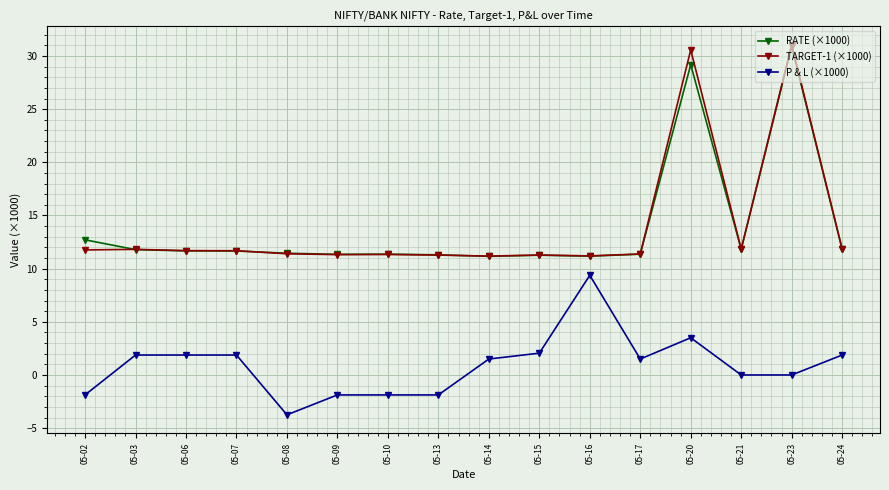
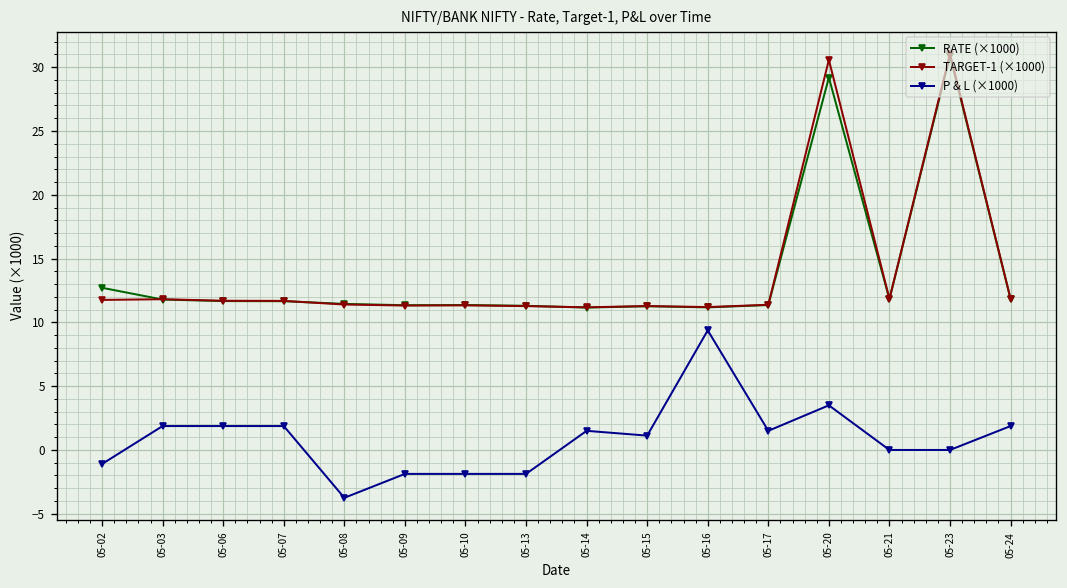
  {
    "RATE (×1000)": {
      "05-02": 12.7,
      "05-20": 29.2
    },
    "TARGET-1 (×1000)": {
      "05-02": 11.8,
      "05-20": 30.6
    },
    "P & L (×1000)": {
-     "05-02": -1.9,
+     "05-02": -1.1,
      "05-03": 1.9,
      "05-06": 1.9,
      "05-07": 1.9,
      "05-08": -3.8,
      "05-09": -1.9,
      "05-10": -1.9,
      "05-13": -1.9,
      "05-14": 1.5,
-     "05-15": 2.1,
+     "05-15": 1.1,
      "05-16": 9.4,
      "05-17": 1.5,
      "05-20": 3.5,
      "05-21": 0.0,
      "05-23": 0.0,
      "05-24": 1.9
    }
  }
